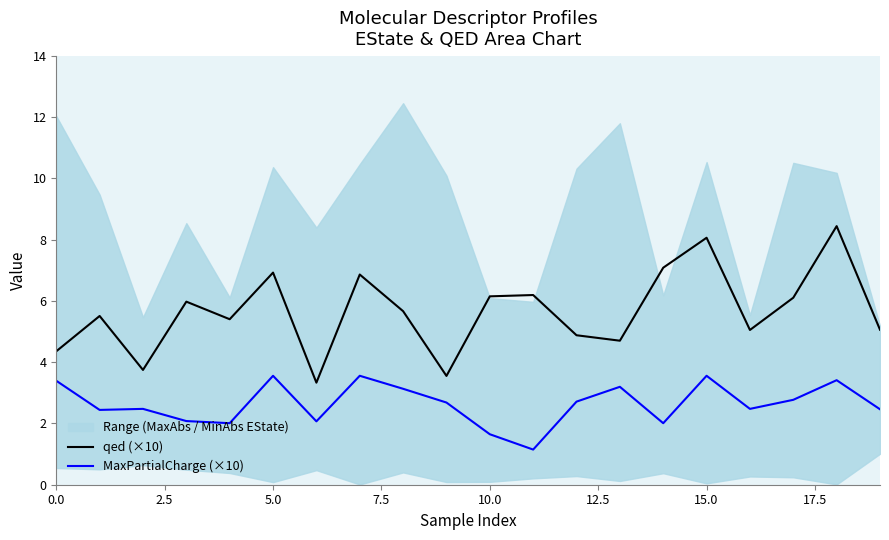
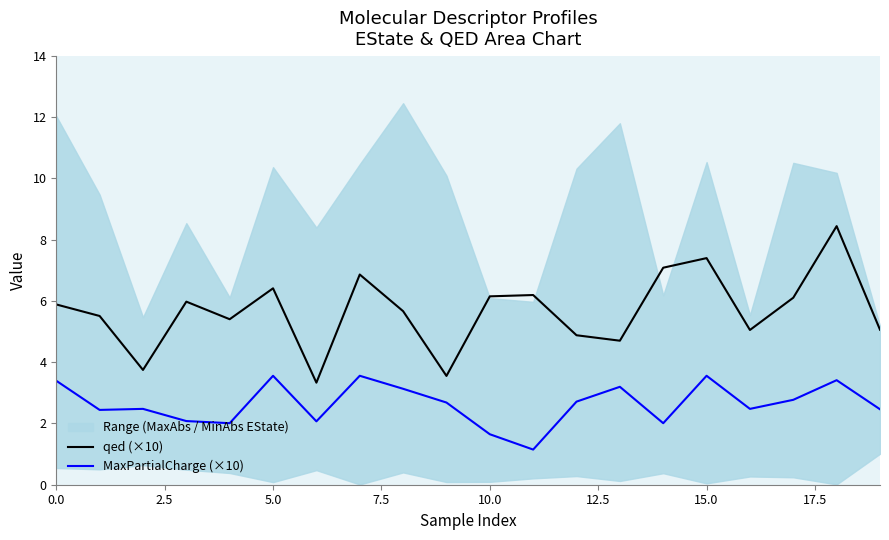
  {
    "qed (×10)": {
-     "0.0": 4.4,
-     "5.0": 6.9,
-     "15.0": 8.1
+     "0.0": 5.9,
+     "5.0": 6.4,
+     "15.0": 7.4
    },
    "MaxPartialCharge (×10)": {
      "0.0": 3.4,
      "5.0": 3.6,
      "10.0": 1.6,
      "15.0": 3.6
    }
  }
